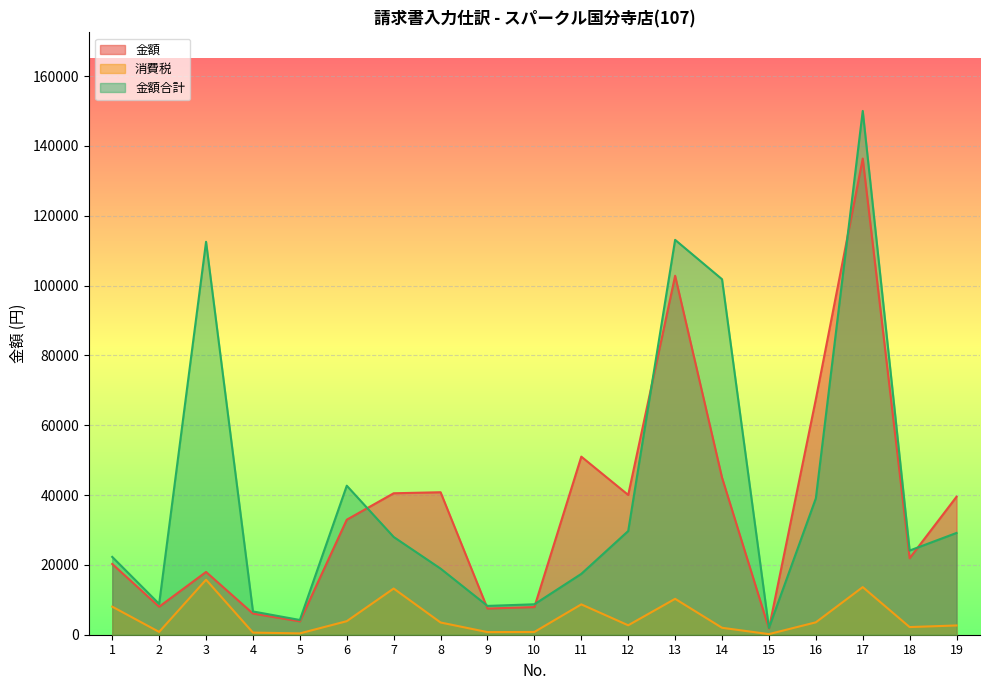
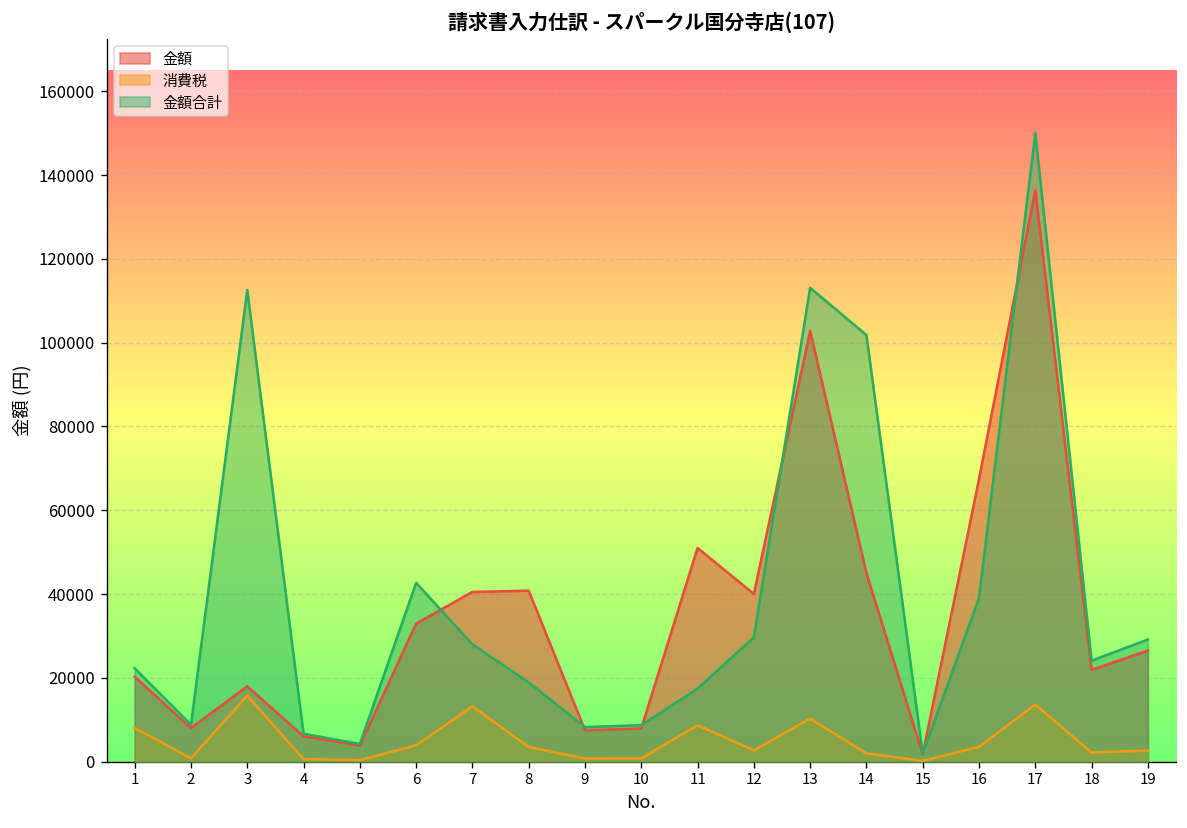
  {
    "金額": {
      "1": 20000,
      "2": 8000,
      "3": 18000,
      "6": 33000,
      "7": 41000,
      "8": 41000,
      "9": 8000,
      "10": 8000,
      "11": 51000,
      "12": 40000,
      "13": 103000,
      "14": 45000,
      "16": 67000,
      "17": 136000,
      "18": 22000,
-     "19": 40000
+     "19": 27000
    },
    "消費税": {
      "1": 8000,
      "2": 1000,
      "3": 16000,
      "4": 1000,
      "5": 0,
      "6": 4000,
      "7": 13000,
      "8": 4000,
      "9": 1000,
      "10": 1000,
      "11": 9000,
      "12": 3000,
      "13": 10000,
      "14": 2000,
      "15": 0,
      "16": 4000,
      "17": 14000,
      "18": 2000,
      "19": 3000
    },
    "金額合計": {
      "1": 22000,
      "2": 9000,
      "3": 113000,
      "6": 43000,
      "7": 28000,
      "8": 19000,
      "9": 8000,
      "10": 9000,
      "11": 17000,
      "12": 30000,
      "13": 113000,
      "14": 102000,
      "16": 39000,
      "17": 150000,
      "18": 24000,
      "19": 29000
    }
  }
